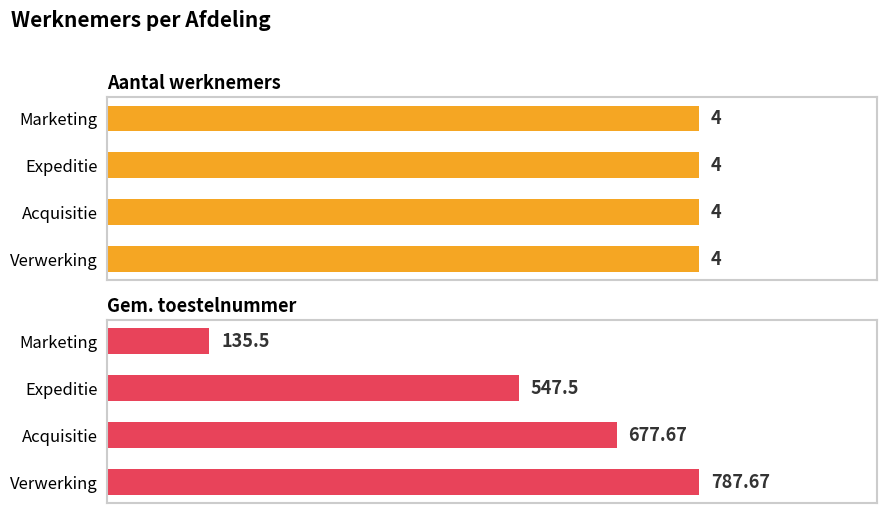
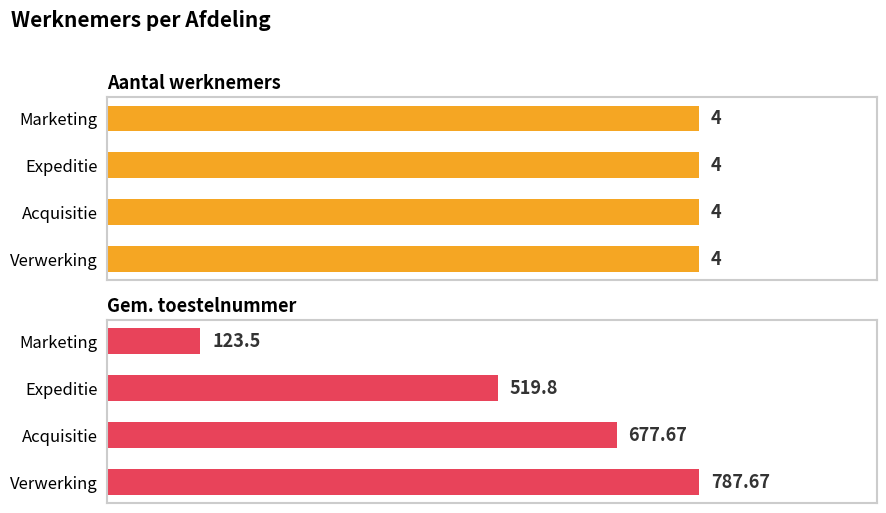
  {
    "Aantal werknemers": {
      "Marketing": 4,
      "Expeditie": 4,
      "Acquisitie": 4,
      "Verwerking": 4
    },
    "Gem. toestelnummer": {
-     "Marketing": 135.5,
-     "Expeditie": 547.5,
+     "Marketing": 123.5,
+     "Expeditie": 519.8,
      "Acquisitie": 677.67,
      "Verwerking": 787.67
    }
  }
